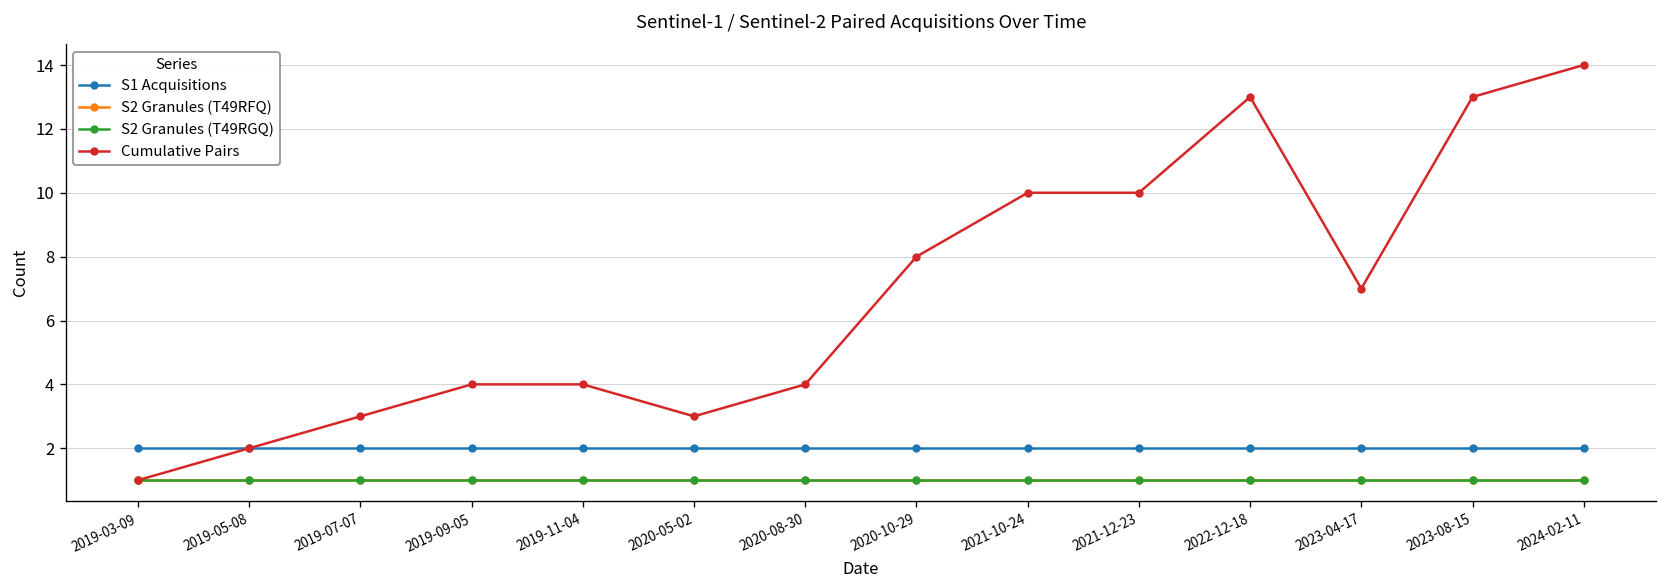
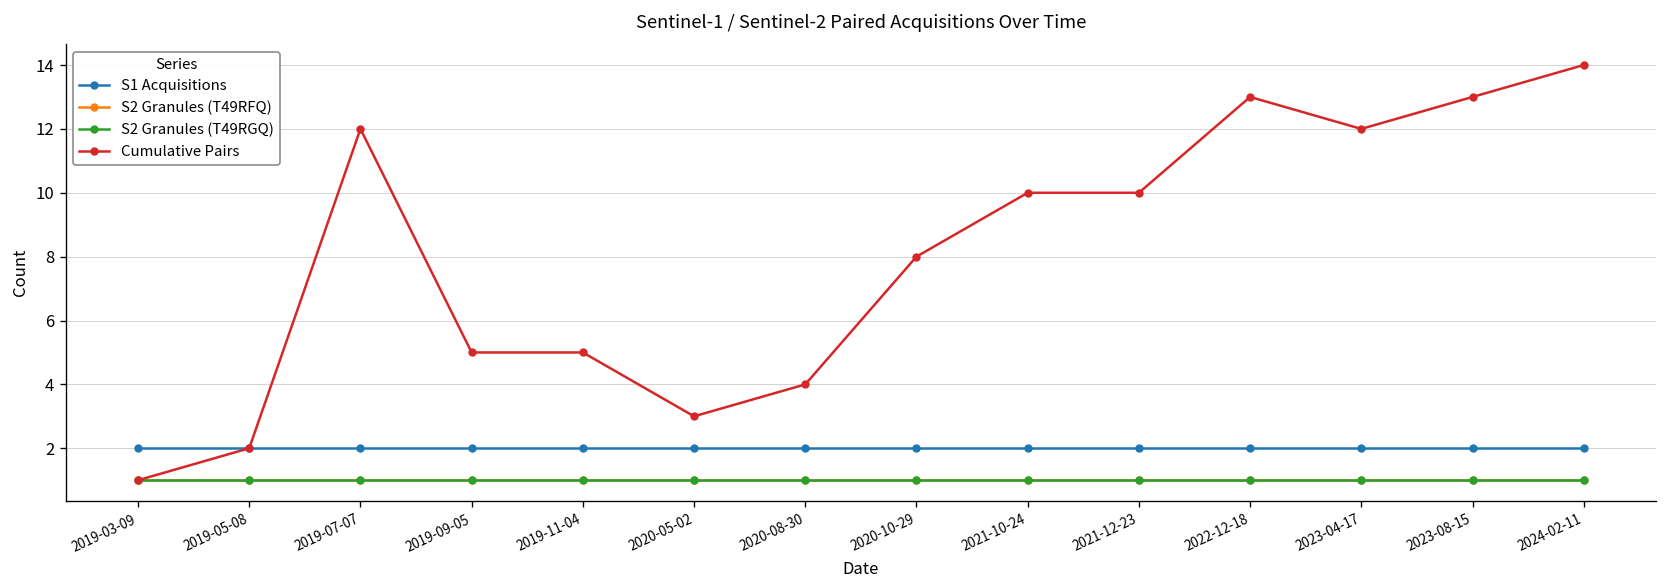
  {
    "S1 Acquisitions": {
      "2019-03-09": 2,
      "2019-07-07": 2,
      "2019-09-05": 2,
      "2019-11-04": 2,
      "2020-05-02": 2,
      "2020-08-30": 2,
      "2020-10-29": 2,
      "2021-10-24": 2,
      "2021-12-23": 2,
      "2022-12-18": 2,
      "2023-04-17": 2,
      "2023-08-15": 2,
      "2024-02-11": 2
    },
    "S2 Granules (T49RGQ)": {
      "2019-05-08": 1,
      "2019-07-07": 1,
      "2019-09-05": 1,
      "2019-11-04": 1,
      "2020-05-02": 1,
      "2020-08-30": 1,
      "2020-10-29": 1,
      "2021-10-24": 1,
      "2021-12-23": 1,
      "2022-12-18": 1,
      "2023-04-17": 1,
      "2023-08-15": 1,
      "2024-02-11": 1
    },
    "Cumulative Pairs": {
-     "2019-07-07": 3,
-     "2019-09-05": 4,
-     "2019-11-04": 4,
+     "2019-07-07": 12,
+     "2019-09-05": 5,
+     "2019-11-04": 5,
      "2020-05-02": 3,
      "2020-08-30": 4,
      "2020-10-29": 8,
      "2021-10-24": 10,
      "2021-12-23": 10,
      "2022-12-18": 13,
-     "2023-04-17": 7,
+     "2023-04-17": 12,
      "2023-08-15": 13,
      "2024-02-11": 14
    }
  }
